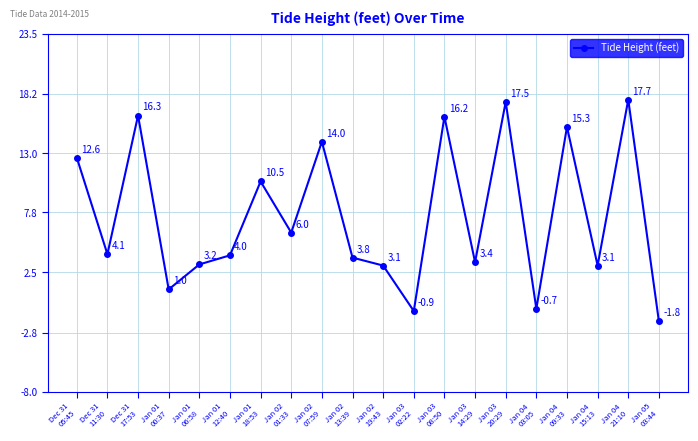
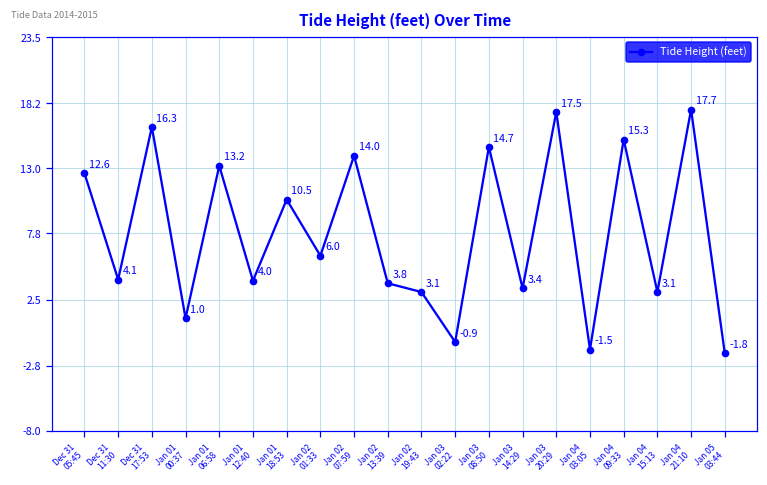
  {
    "Dec 31 05:45": 12.6,
    "Dec 31 11:30": 4.1,
    "Dec 31 17:53": 16.3,
    "Jan 01 00:37": 1.0,
-   "Jan 01 06:58": 3.2,
+   "Jan 01 06:58": 13.2,
    "Jan 01 12:40": 4.0,
    "Jan 01 18:53": 10.5,
    "Jan 02 01:33": 6.0,
    "Jan 02 07:59": 14.0,
    "Jan 02 13:39": 3.8,
    "Jan 02 19:43": 3.1,
    "Jan 03 02:22": -0.9,
-   "Jan 03 08:50": 16.2,
+   "Jan 03 08:50": 14.7,
    "Jan 03 14:29": 3.4,
    "Jan 03 20:29": 17.5,
-   "Jan 04 03:05": -0.7,
+   "Jan 04 03:05": -1.5,
    "Jan 04 09:33": 15.3,
    "Jan 04 15:13": 3.1,
    "Jan 04 21:10": 17.7,
    "Jan 05 03:44": -1.8
  }
